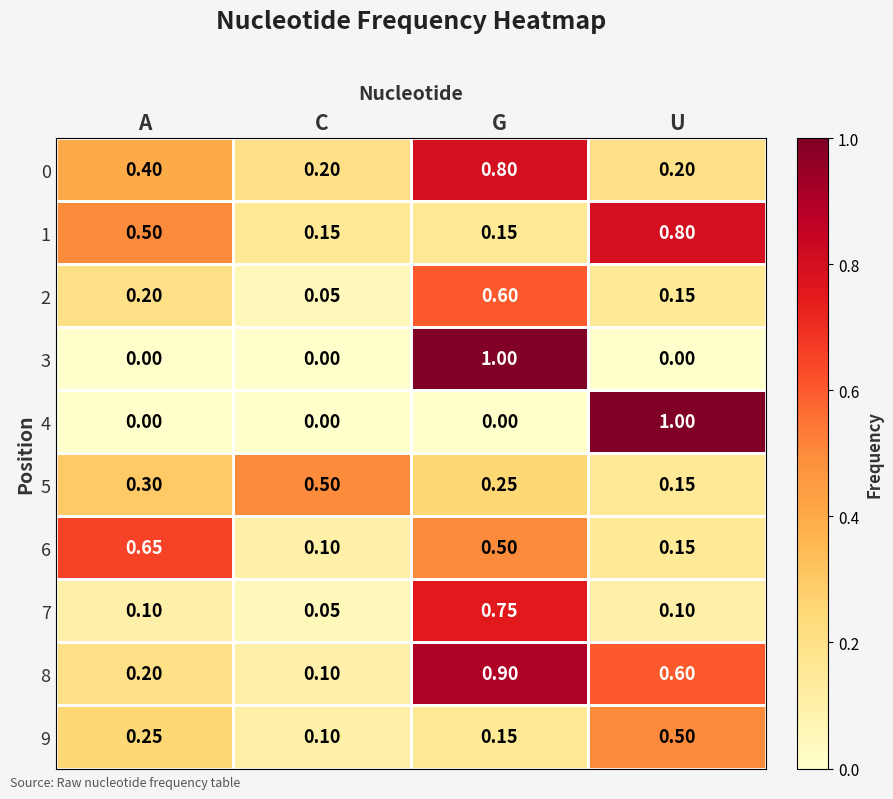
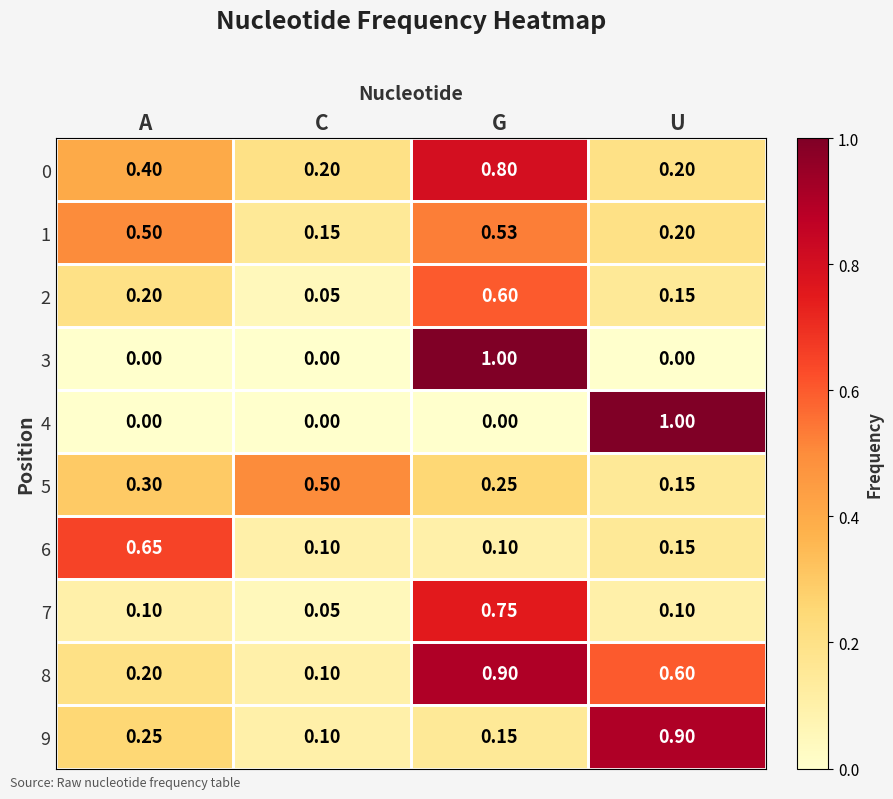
  {
    "0": {
      "A": 0.40,
      "C": 0.20,
      "G": 0.80,
      "U": 0.20
    },
    "1": {
      "A": 0.50,
      "C": 0.15,
-     "G": 0.15,
-     "U": 0.80
+     "G": 0.53,
+     "U": 0.20
    },
    "2": {
      "A": 0.20,
      "C": 0.05,
      "G": 0.60,
      "U": 0.15
    },
    "3": {
      "A": 0.00,
      "C": 0.00,
      "G": 1.00,
      "U": 0.00
    },
    "4": {
      "A": 0.00,
      "C": 0.00,
      "G": 0.00,
      "U": 1.00
    },
    "5": {
      "A": 0.30,
      "C": 0.50,
      "G": 0.25,
      "U": 0.15
    },
    "6": {
      "A": 0.65,
      "C": 0.10,
-     "G": 0.50,
+     "G": 0.10,
      "U": 0.15
    },
    "7": {
      "A": 0.10,
      "C": 0.05,
      "G": 0.75,
      "U": 0.10
    },
    "8": {
      "A": 0.20,
      "C": 0.10,
      "G": 0.90,
      "U": 0.60
    },
    "9": {
      "A": 0.25,
      "C": 0.10,
      "G": 0.15,
-     "U": 0.50
+     "U": 0.90
    }
  }
